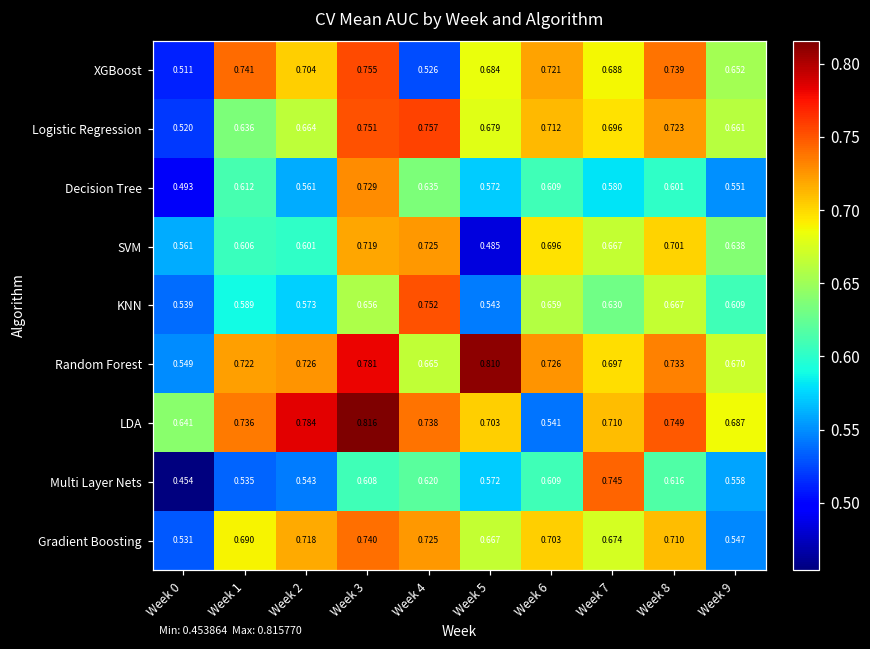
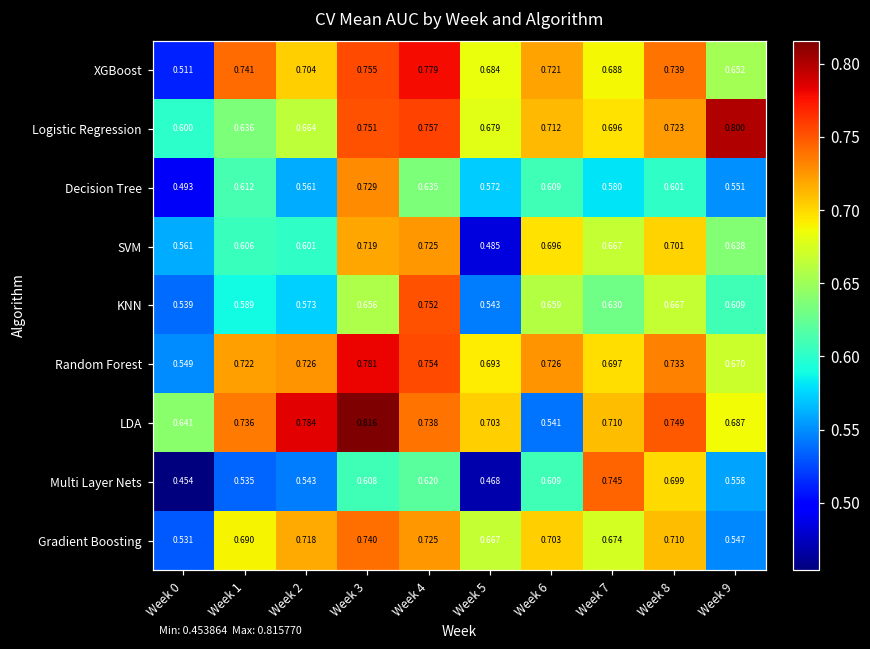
  {
    "XGBoost": {
      "Week 0": 0.511,
      "Week 1": 0.741,
      "Week 2": 0.704,
      "Week 3": 0.755,
-     "Week 4": 0.526,
+     "Week 4": 0.779,
      "Week 5": 0.684,
      "Week 6": 0.721,
      "Week 7": 0.688,
      "Week 8": 0.739,
      "Week 9": 0.652
    },
    "Logistic Regression": {
-     "Week 0": 0.520,
+     "Week 0": 0.600,
      "Week 1": 0.636,
      "Week 2": 0.664,
      "Week 3": 0.751,
      "Week 4": 0.757,
      "Week 5": 0.679,
      "Week 6": 0.712,
      "Week 7": 0.696,
      "Week 8": 0.723,
-     "Week 9": 0.661
+     "Week 9": 0.800
    },
    "Decision Tree": {
      "Week 0": 0.493,
      "Week 1": 0.612,
      "Week 2": 0.561,
      "Week 3": 0.729,
      "Week 4": 0.635,
      "Week 5": 0.572,
      "Week 6": 0.609,
      "Week 7": 0.580,
      "Week 8": 0.601,
      "Week 9": 0.551
    },
    "SVM": {
      "Week 0": 0.561,
      "Week 1": 0.606,
      "Week 2": 0.601,
      "Week 3": 0.719,
      "Week 4": 0.725,
      "Week 5": 0.485,
      "Week 6": 0.696,
      "Week 7": 0.667,
      "Week 8": 0.701,
      "Week 9": 0.638
    },
    "KNN": {
      "Week 0": 0.539,
      "Week 1": 0.589,
      "Week 2": 0.573,
      "Week 3": 0.656,
      "Week 4": 0.752,
      "Week 5": 0.543,
      "Week 6": 0.659,
      "Week 7": 0.630,
      "Week 8": 0.667,
      "Week 9": 0.609
    },
    "Random Forest": {
      "Week 0": 0.549,
      "Week 1": 0.722,
      "Week 2": 0.726,
      "Week 3": 0.781,
-     "Week 4": 0.665,
-     "Week 5": 0.810,
+     "Week 4": 0.754,
+     "Week 5": 0.693,
      "Week 6": 0.726,
      "Week 7": 0.697,
      "Week 8": 0.733,
      "Week 9": 0.670
    },
    "LDA": {
      "Week 0": 0.641,
      "Week 1": 0.736,
      "Week 2": 0.784,
      "Week 3": 0.816,
      "Week 4": 0.738,
      "Week 5": 0.703,
      "Week 6": 0.541,
      "Week 7": 0.710,
      "Week 8": 0.749,
      "Week 9": 0.687
    },
    "Multi Layer Nets": {
      "Week 0": 0.454,
      "Week 1": 0.535,
      "Week 2": 0.543,
      "Week 3": 0.608,
      "Week 4": 0.620,
-     "Week 5": 0.572,
+     "Week 5": 0.468,
      "Week 6": 0.609,
      "Week 7": 0.745,
-     "Week 8": 0.616,
+     "Week 8": 0.699,
      "Week 9": 0.558
    },
    "Gradient Boosting": {
      "Week 0": 0.531,
      "Week 1": 0.690,
      "Week 2": 0.718,
      "Week 3": 0.740,
      "Week 4": 0.725,
      "Week 5": 0.667,
      "Week 6": 0.703,
      "Week 7": 0.674,
      "Week 8": 0.710,
      "Week 9": 0.547
    }
  }
